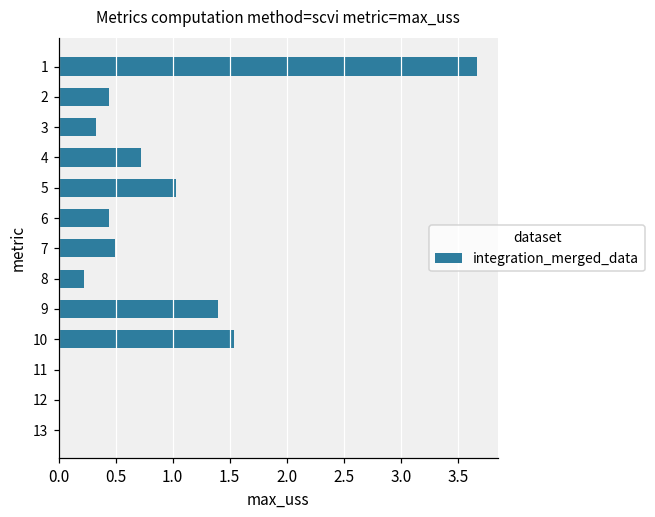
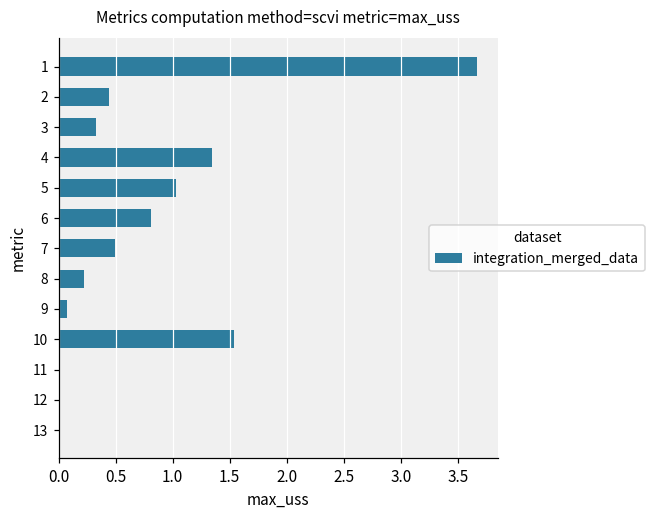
  {
    "1": 3.67,
    "2": 0.44,
    "3": 0.33,
-   "4": 0.72,
+   "4": 1.34,
    "5": 1.03,
-   "6": 0.44,
+   "6": 0.81,
    "7": 0.49,
    "8": 0.22,
-   "9": 1.40,
+   "9": 0.07,
    "10": 1.54
  }
